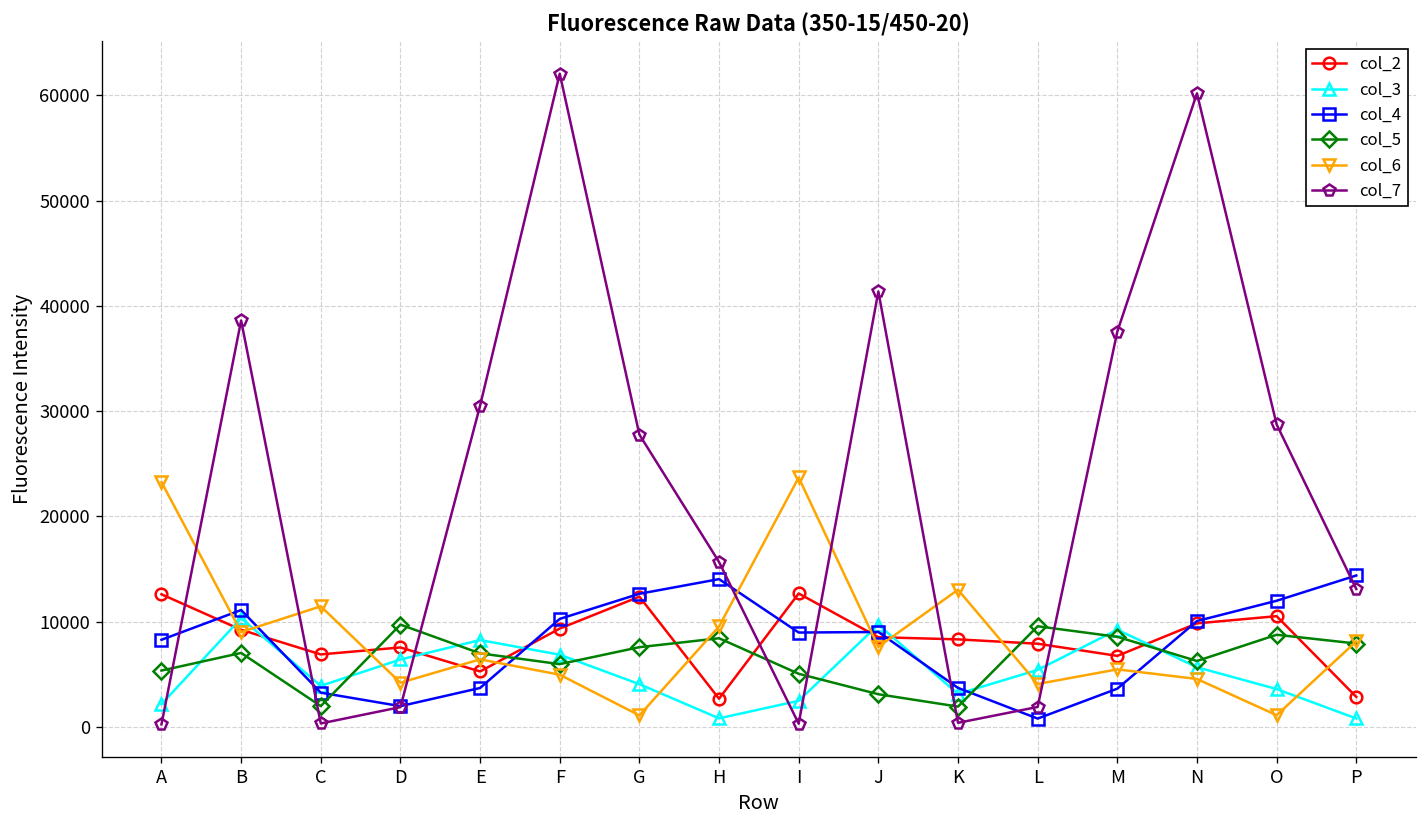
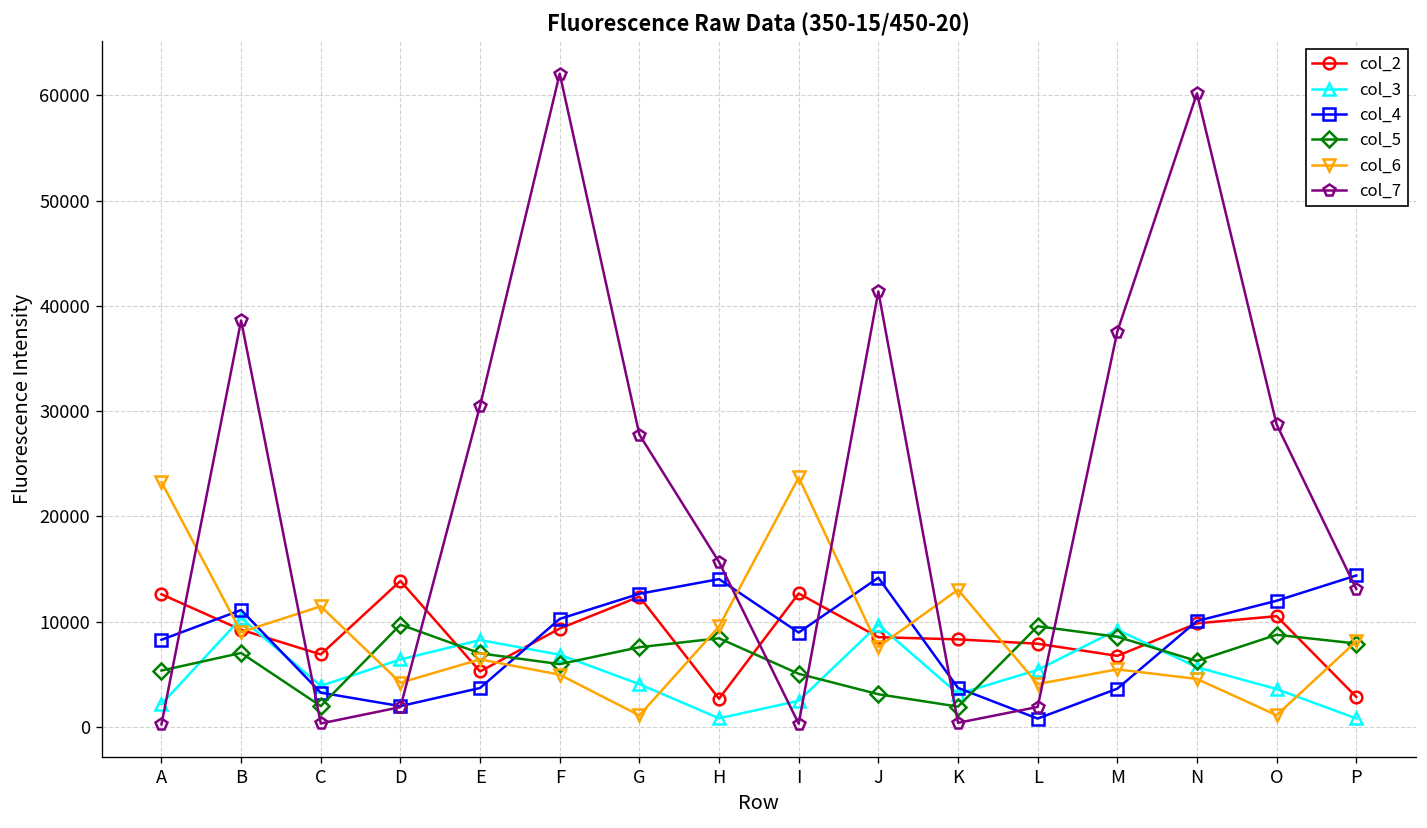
  {
    "col_2": {
      "A": 13000,
      "C": 7000,
-     "D": 8000,
+     "D": 14000,
      "E": 5000,
      "F": 9000,
      "H": 3000,
      "I": 13000,
      "J": 9000,
      "K": 8000,
      "L": 8000,
      "M": 7000,
      "O": 11000,
      "P": 3000
    },
    "col_3": {
      "A": 2000,
      "B": 10000,
      "C": 4000,
      "D": 6000,
      "E": 8000,
      "F": 7000,
      "G": 4000,
      "H": 1000,
      "I": 2000,
      "J": 10000,
      "K": 3000,
      "L": 5000,
      "M": 9000,
      "N": 6000,
      "O": 4000,
      "P": 1000
    },
    "col_4": {
      "A": 8000,
      "B": 11000,
      "C": 3000,
      "E": 4000,
      "F": 10000,
      "H": 14000,
      "I": 9000,
-     "J": 9000,
+     "J": 14000,
      "K": 4000,
      "L": 1000,
      "M": 4000,
      "O": 12000,
      "P": 14000
    },
    "col_5": {
      "A": 5000,
      "B": 7000,
      "C": 2000,
      "D": 10000,
      "E": 7000,
      "F": 6000,
      "G": 8000,
      "H": 8000,
      "I": 5000,
      "J": 3000,
      "K": 2000,
      "L": 10000,
      "M": 9000,
      "N": 6000,
      "O": 9000
    },
    "col_6": {
      "A": 23000,
      "C": 11000,
      "D": 4000,
      "E": 6000,
      "F": 5000,
      "G": 1000,
      "H": 10000,
      "I": 24000,
      "J": 8000,
      "K": 13000,
      "L": 4000,
      "M": 5000,
      "N": 5000,
      "O": 1000
    },
    "col_7": {
      "A": 0,
      "B": 39000,
      "C": 0,
      "E": 31000,
      "F": 62000,
      "G": 28000,
      "H": 16000,
      "I": 0,
      "J": 41000,
      "K": 0,
      "L": 2000,
      "M": 38000,
      "N": 60000,
      "O": 29000,
      "P": 13000
    }
  }
